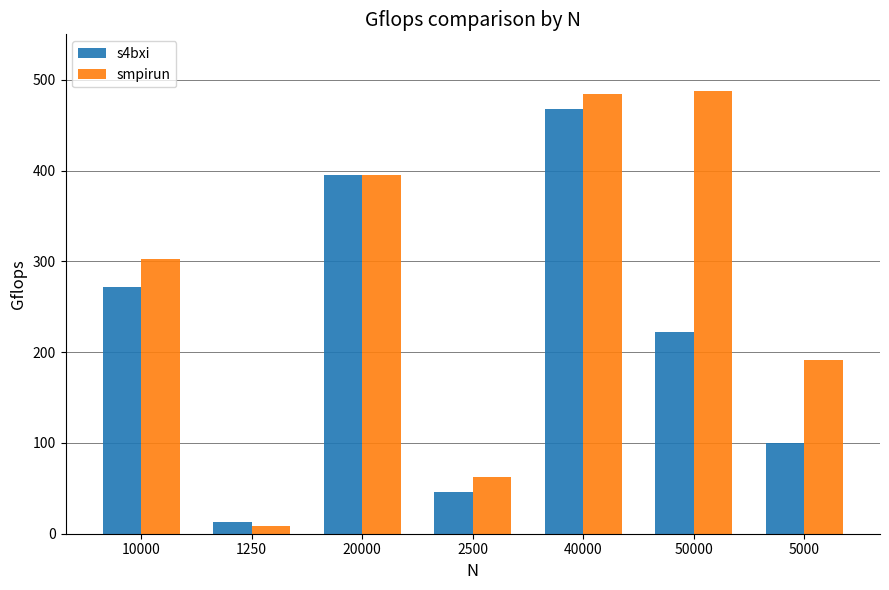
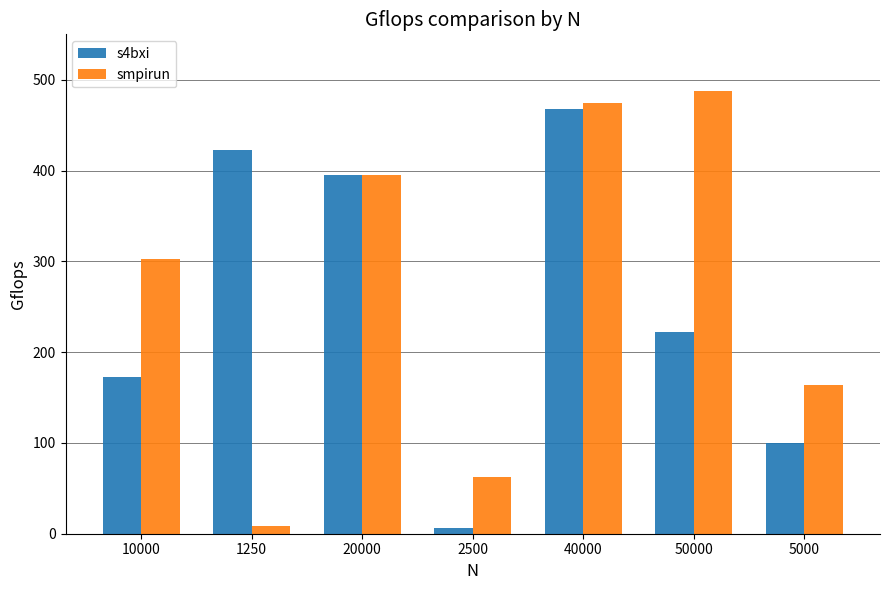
  {
    "s4bxi": {
-     "10000": 270,
-     "1250": 10,
+     "10000": 170,
+     "1250": 420,
      "20000": 400,
-     "2500": 50,
+     "2500": 10,
      "40000": 470,
      "50000": 220,
      "5000": 100
    },
    "smpirun": {
      "10000": 300,
      "1250": 10,
      "20000": 400,
      "2500": 60,
-     "40000": 480,
+     "40000": 470,
      "50000": 490,
-     "5000": 190
+     "5000": 160
    }
  }
